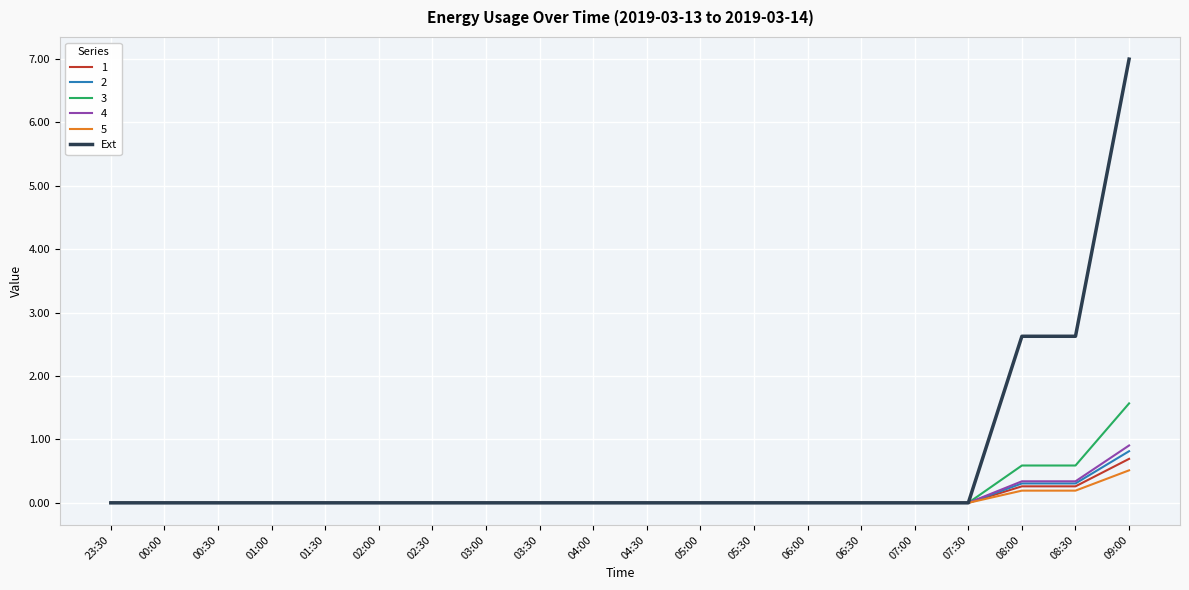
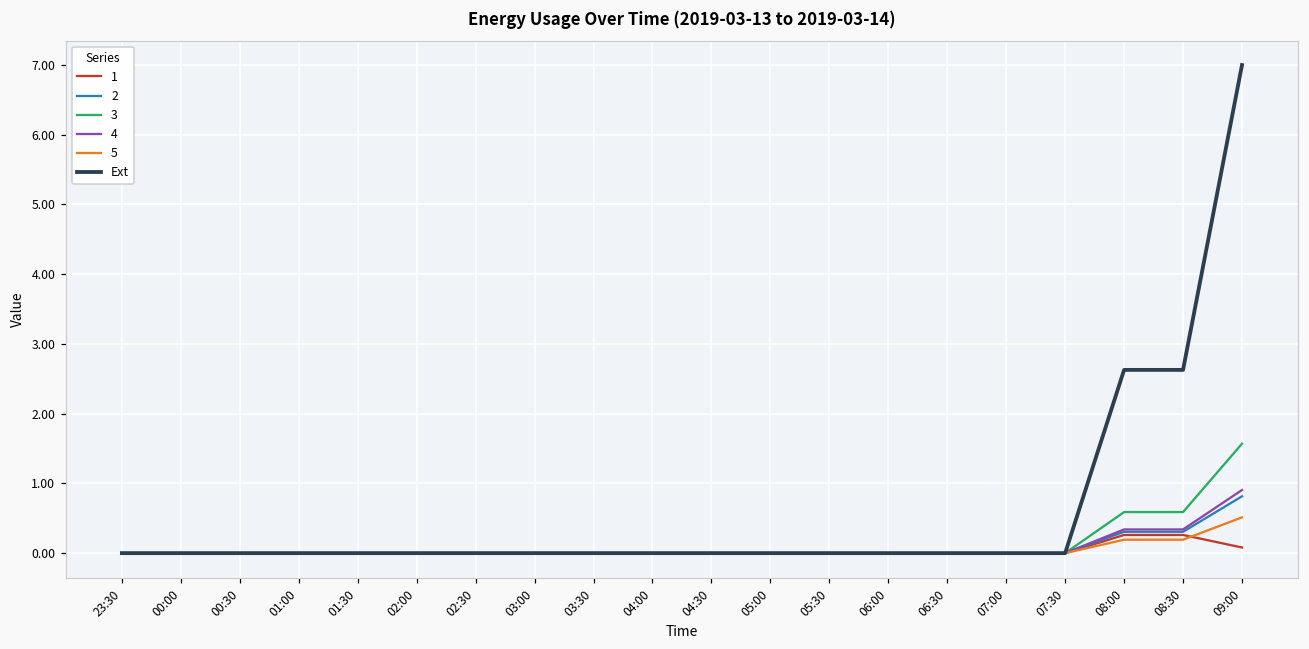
  {
    "1": {
      "08:00": 0.3,
      "08:30": 0.3,
-     "09:00": 0.7
+     "09:00": 0.1
    },
    "2": {
      "09:00": 0.8
    },
    "3": {
      "08:00": 0.6,
      "08:30": 0.6,
      "09:00": 1.6
    },
    "4": {
      "09:00": 0.9
    },
    "5": {
      "08:00": 0.2,
      "08:30": 0.2,
      "09:00": 0.5
    },
    "Ext": {
      "08:00": 2.6,
      "08:30": 2.6,
      "09:00": 7.0
    }
  }
